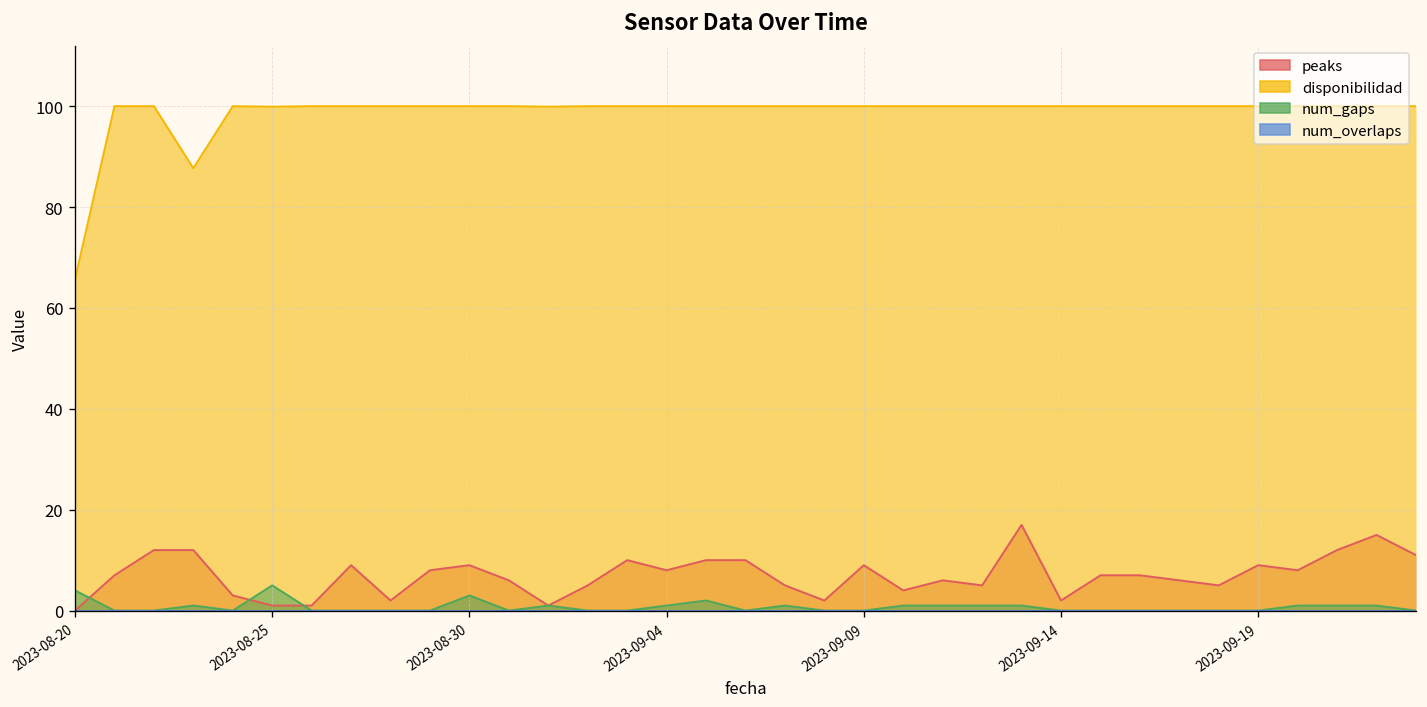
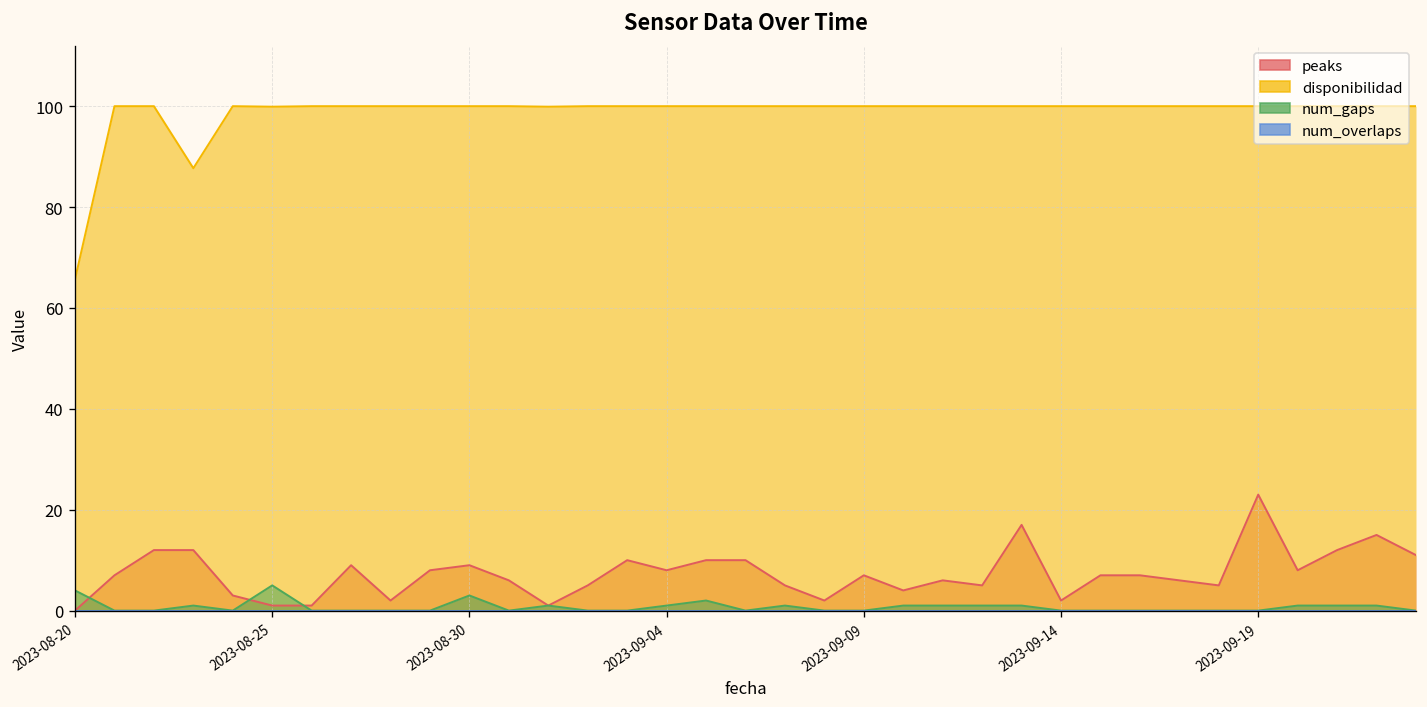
  {
    "peaks": {
      "2023-08-25": 1,
      "2023-08-30": 9,
      "2023-09-04": 8,
-     "2023-09-09": 9,
+     "2023-09-09": 7,
      "2023-09-14": 2,
-     "2023-09-19": 9
+     "2023-09-19": 23
    },
    "disponibilidad": {
      "2023-08-20": 66,
      "2023-08-25": 100,
      "2023-08-30": 100,
      "2023-09-04": 100,
      "2023-09-09": 100,
      "2023-09-14": 100
    },
    "num_gaps": {
      "2023-08-20": 4,
      "2023-08-25": 5,
      "2023-08-30": 3,
      "2023-09-04": 1
    },
    "num_overlaps": {
      "2023-08-25": 0,
      "2023-08-30": 0,
      "2023-09-04": 0
    }
  }
